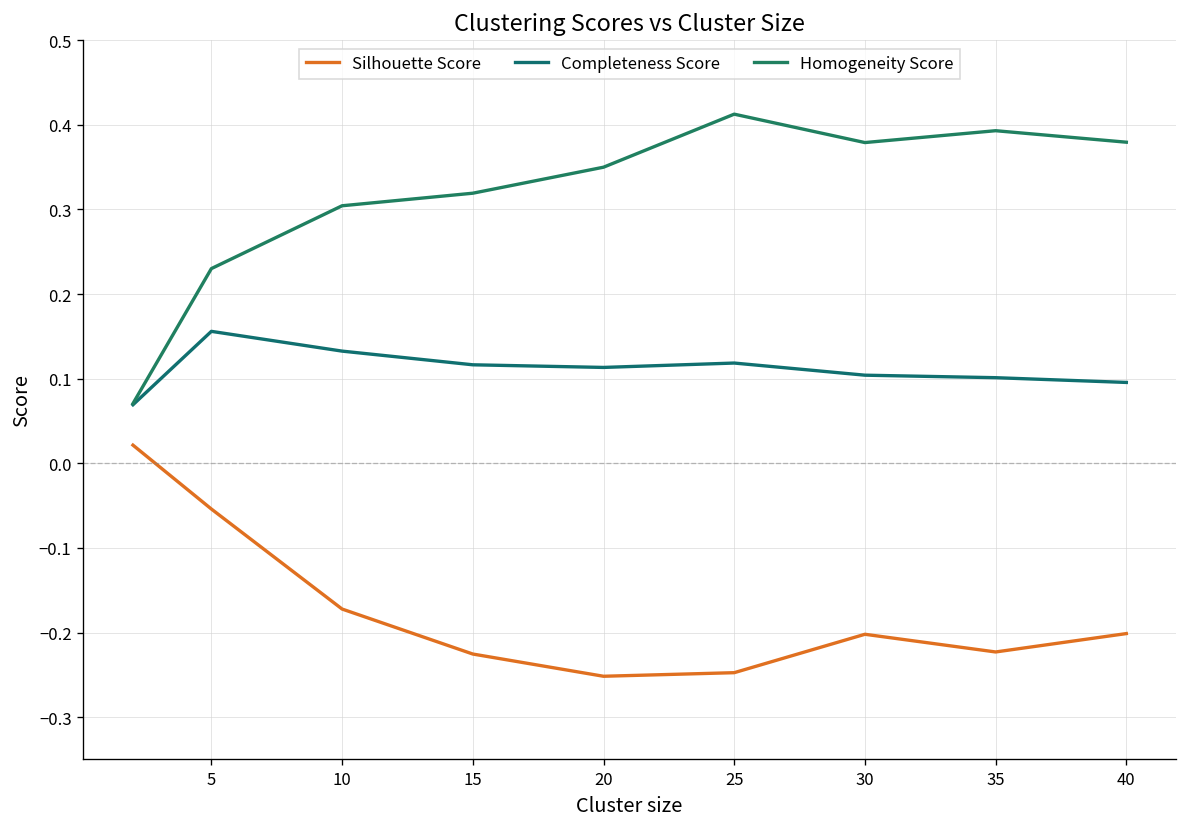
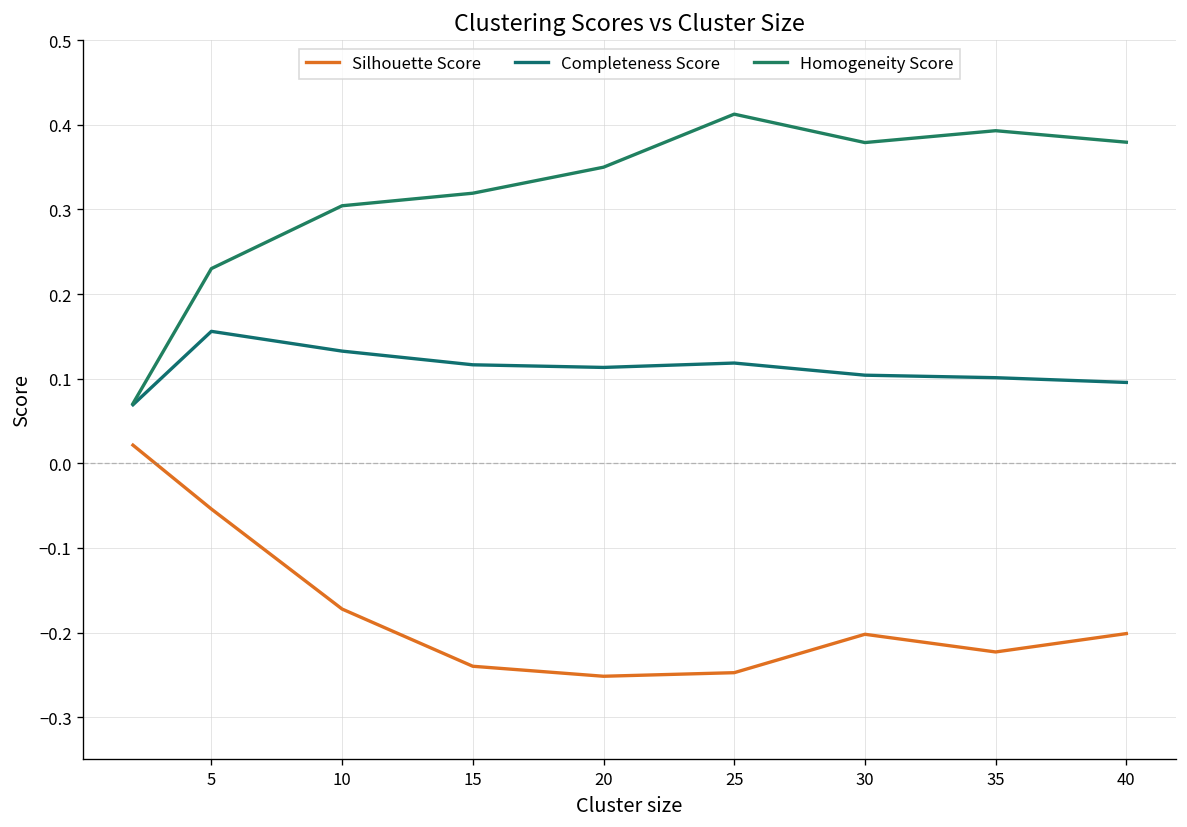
  {
    "Silhouette Score": {
      "5": -0.05,
      "10": -0.17,
-     "15": -0.23,
+     "15": -0.24,
      "20": -0.25,
      "25": -0.25,
      "30": -0.20,
      "35": -0.22,
      "40": -0.20
    }
  }
